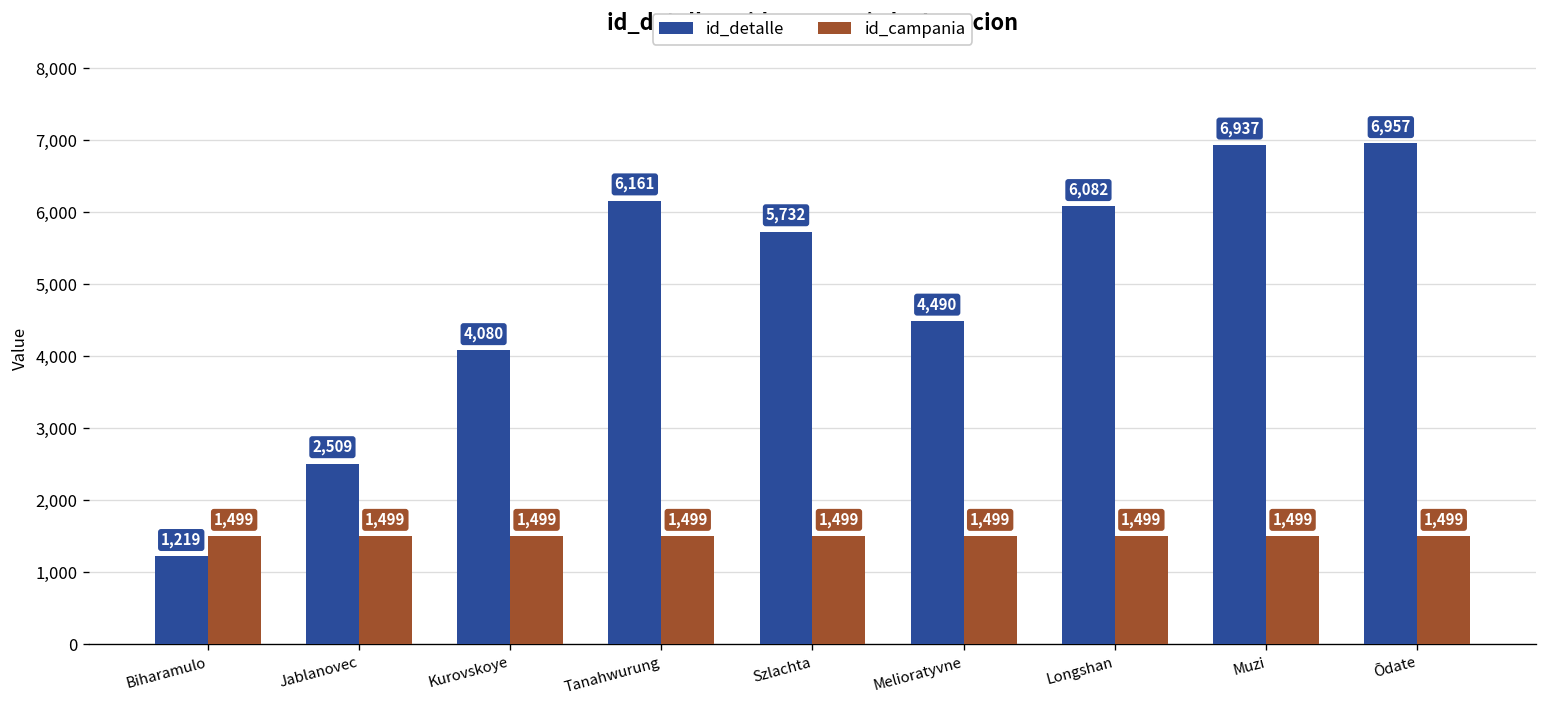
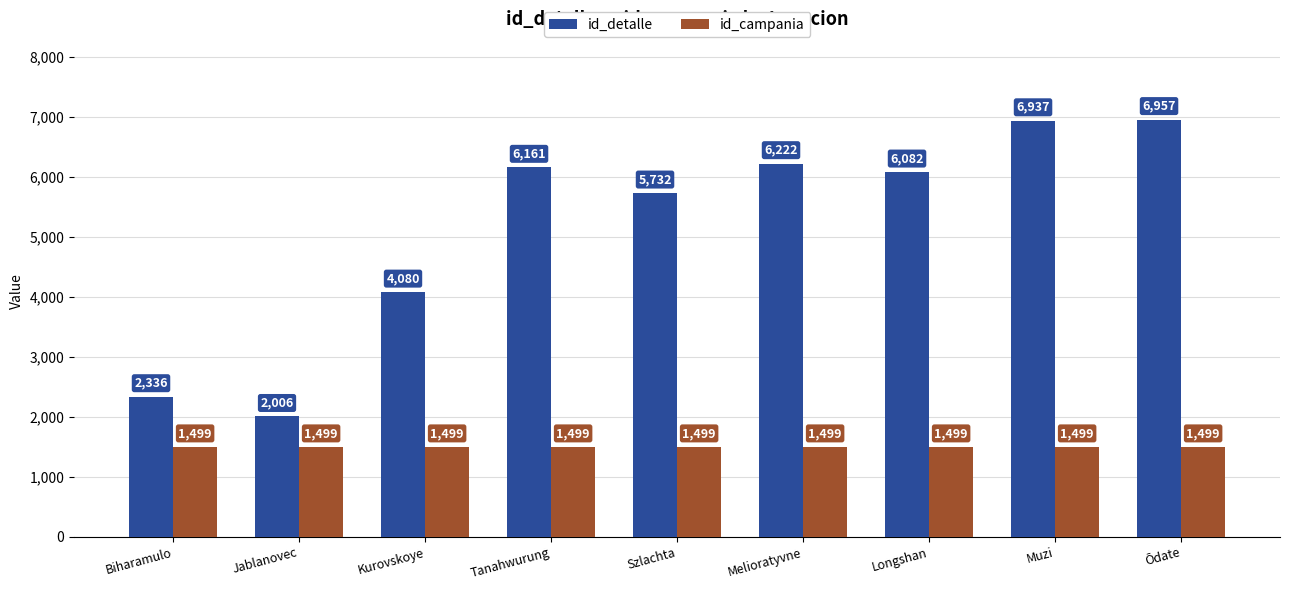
  {
    "id_detalle": {
-     "Biharamulo": "1,219",
-     "Jablanovec": "2,509",
-     "Melioratyvne": "4,490"
+     "Biharamulo": "2,336",
+     "Jablanovec": "2,006",
+     "Melioratyvne": "6,222"
    }
  }
